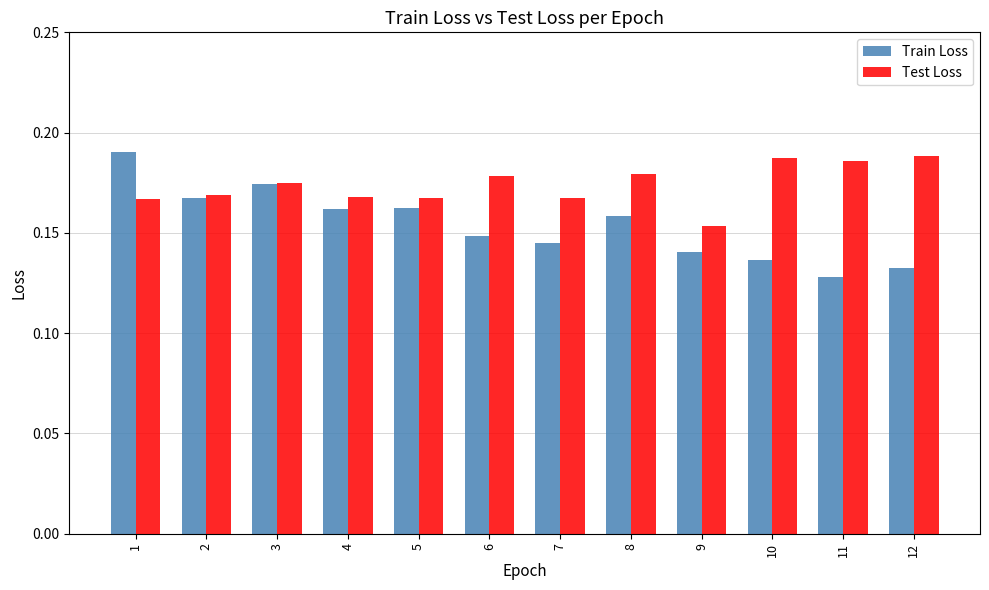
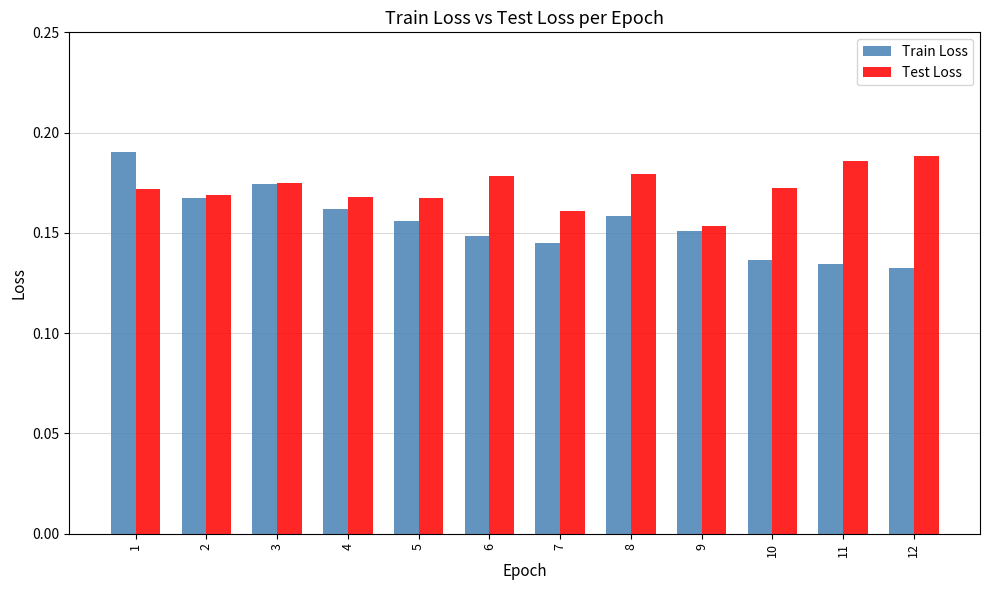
  {
    "Train Loss": {
      "1": 0.190,
      "2": 0.167,
      "3": 0.174,
      "4": 0.162,
-     "5": 0.163,
+     "5": 0.156,
      "6": 0.149,
      "7": 0.145,
      "8": 0.159,
-     "9": 0.141,
+     "9": 0.151,
      "10": 0.136,
-     "11": 0.128,
+     "11": 0.135,
      "12": 0.133
    },
    "Test Loss": {
-     "1": 0.167,
+     "1": 0.172,
      "2": 0.169,
      "3": 0.175,
      "4": 0.168,
      "5": 0.167,
      "6": 0.178,
-     "7": 0.167,
+     "7": 0.161,
      "8": 0.180,
      "9": 0.153,
-     "10": 0.188,
+     "10": 0.172,
      "11": 0.186,
      "12": 0.188
    }
  }
